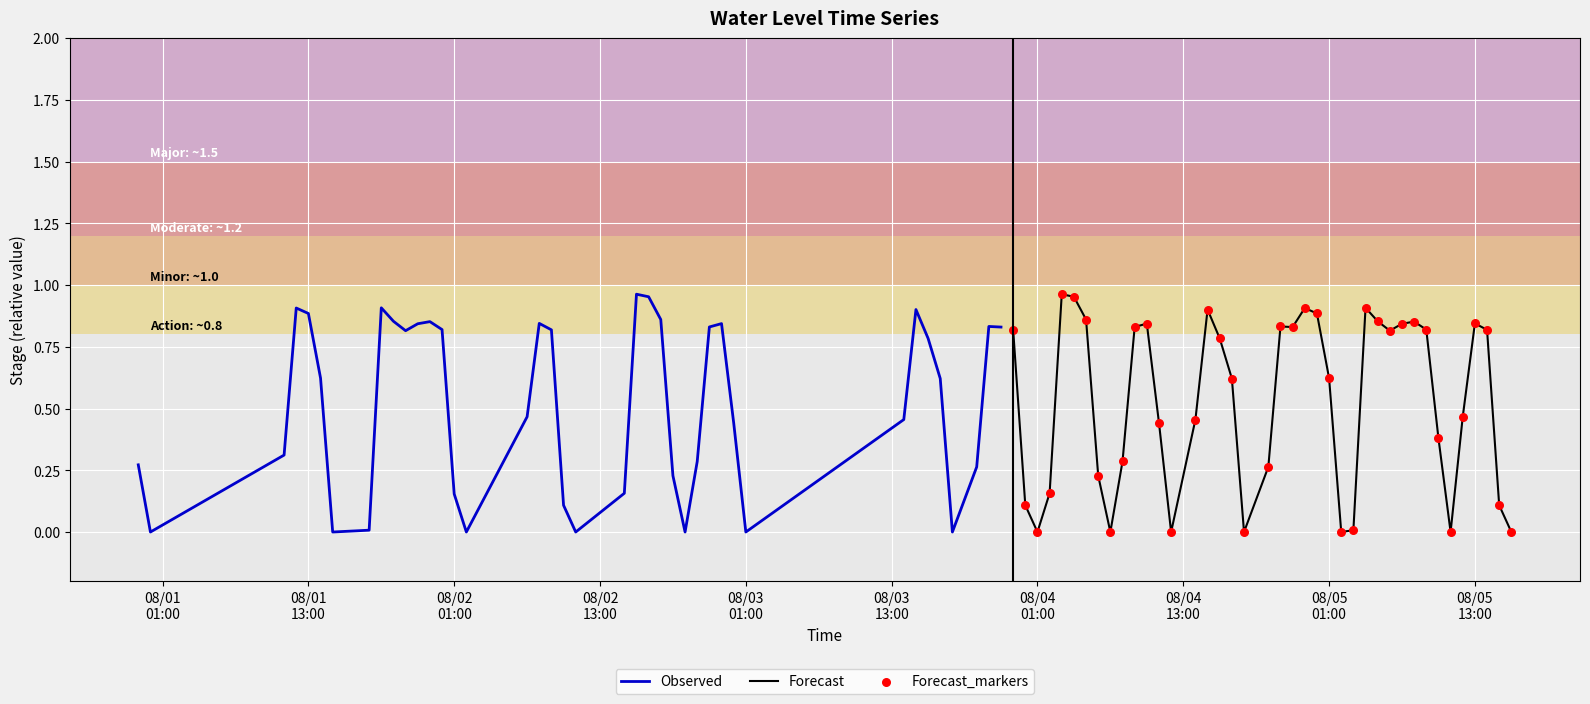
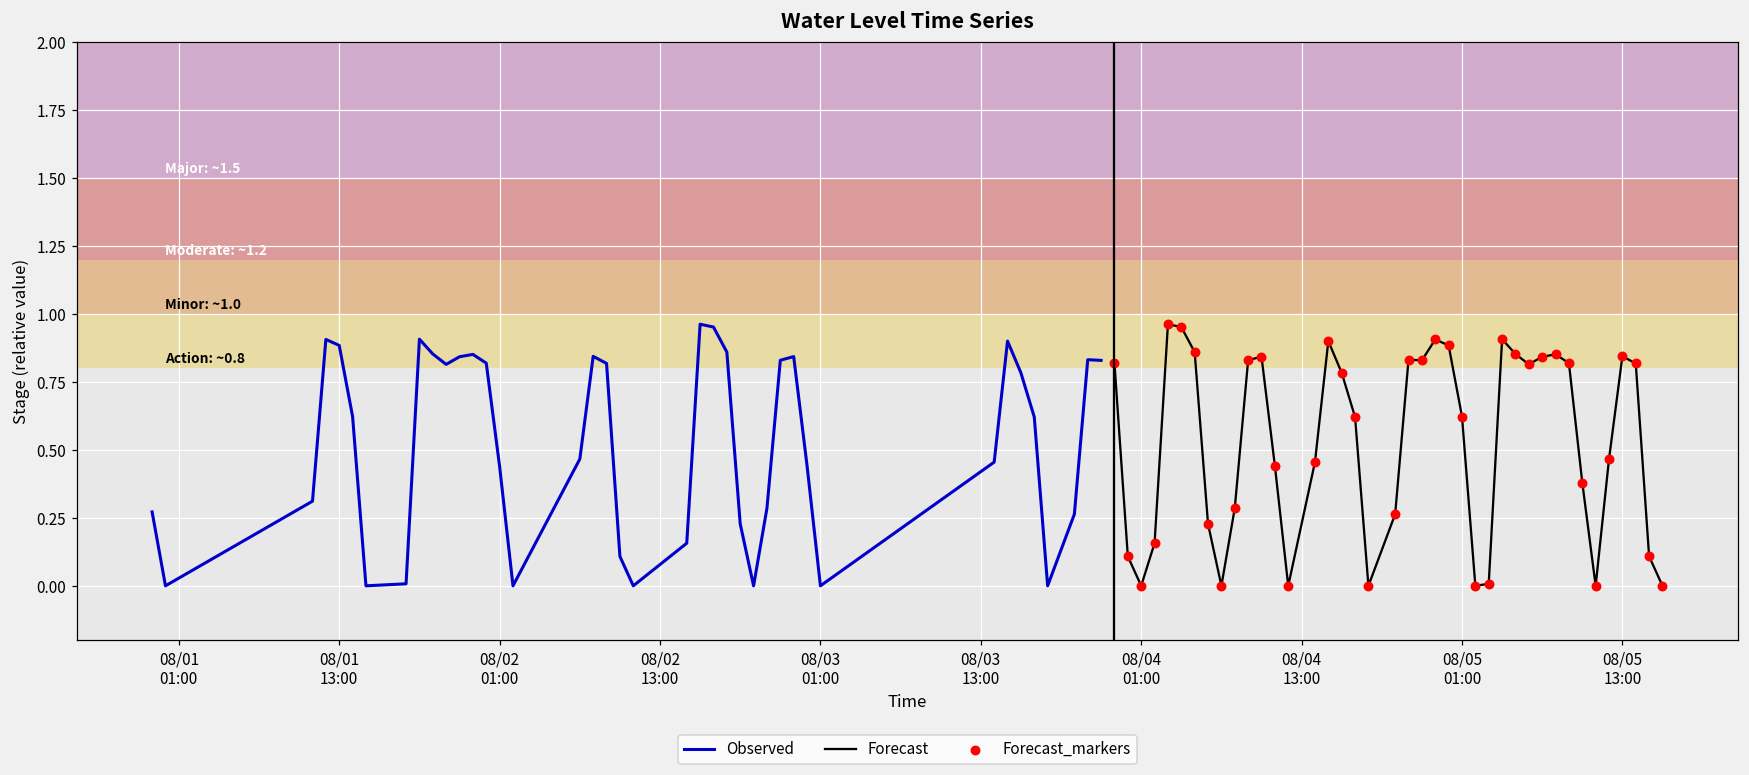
  {
    "Observed": {
      "08/01 13:00": 0.88,
-     "08/02 01:00": 0.15,
+     "08/02 01:00": 0.44,
      "08/03 01:00": 0.00
    },
    "Forecast_markers": {
      "08/04 01:00": 0.00,
      "08/05 01:00": 0.62,
      "08/05 13:00": 0.84
    }
  }
